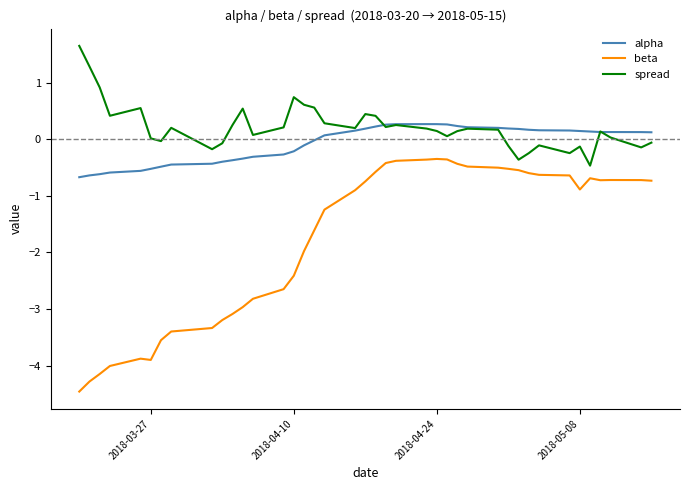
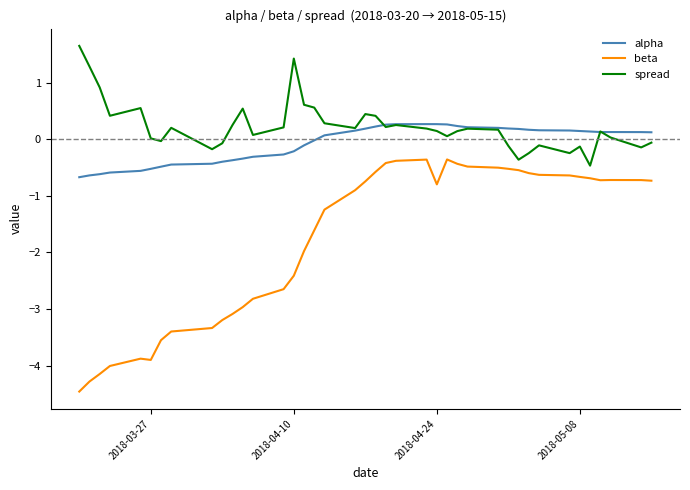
  {
    "alpha": {
      "2018-03-27": -0.5,
      "2018-04-10": -0.2,
      "2018-04-24": 0.3,
      "2018-05-08": 0.1
    },
    "beta": {
      "2018-03-27": -3.9,
      "2018-04-10": -2.4,
-     "2018-04-24": -0.3,
-     "2018-05-08": -0.9
+     "2018-04-24": -0.8,
+     "2018-05-08": -0.7
    },
    "spread": {
      "2018-03-27": 0.0,
-     "2018-04-10": 0.7,
+     "2018-04-10": 1.4,
      "2018-04-24": 0.1,
      "2018-05-08": -0.1
    }
  }
